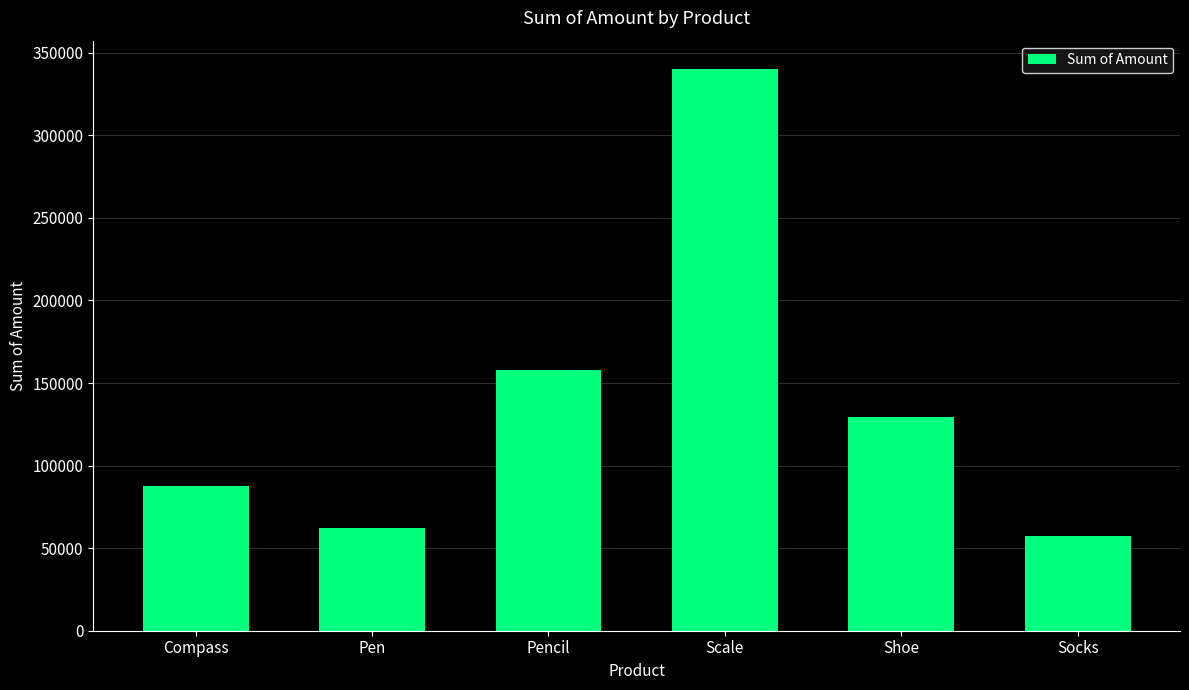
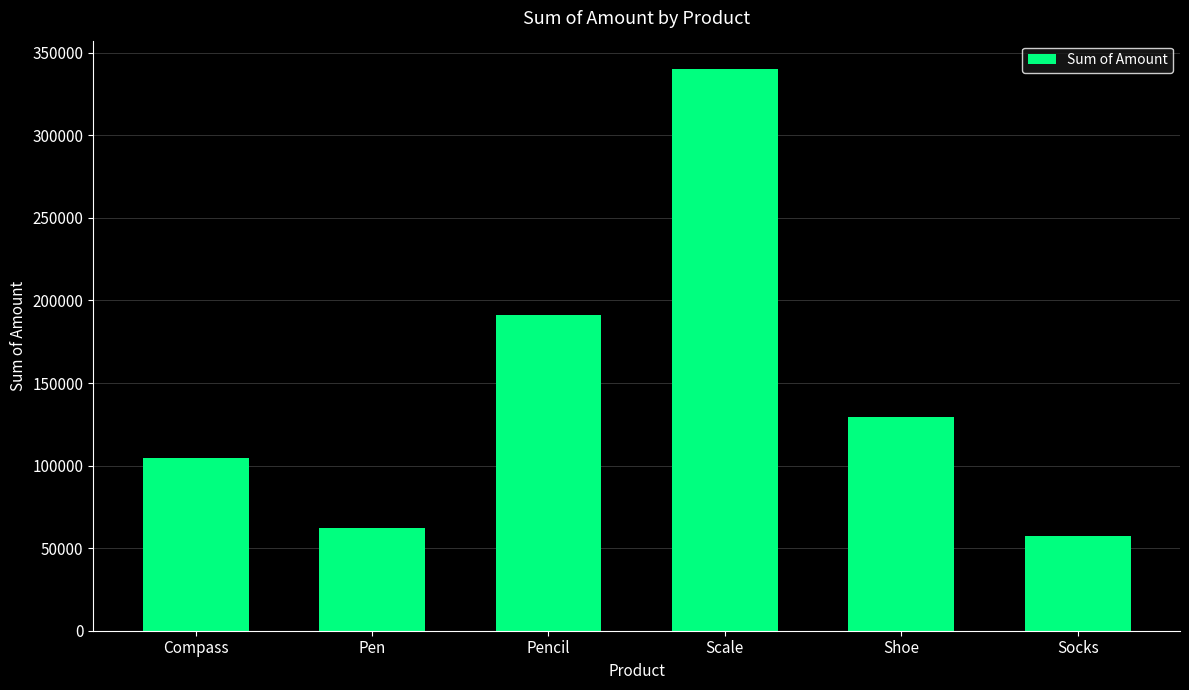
  {
-   "Compass": 87000,
+   "Compass": 104000,
    "Pen": 62000,
-   "Pencil": 158000,
+   "Pencil": 191000,
    "Scale": 340000,
    "Shoe": 129000,
    "Socks": 57000
  }
